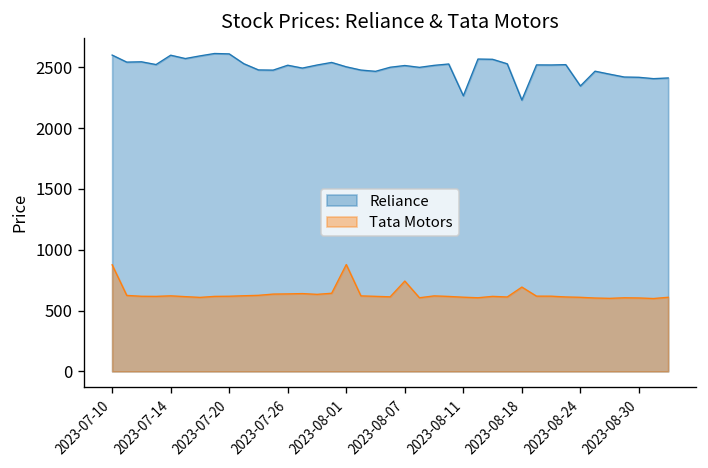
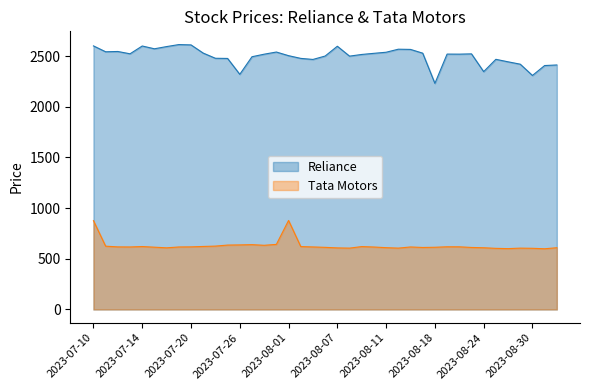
  {
    "Reliance": {
      "2023-07-10": 2600,
      "2023-07-14": 2600,
      "2023-07-20": 2610,
-     "2023-07-26": 2520,
+     "2023-07-26": 2320,
      "2023-08-01": 2500,
-     "2023-08-07": 2510,
-     "2023-08-11": 2270,
+     "2023-08-07": 2600,
+     "2023-08-11": 2540,
      "2023-08-18": 2230,
      "2023-08-24": 2350,
-     "2023-08-30": 2420
+     "2023-08-30": 2310
    },
    "Tata Motors": {
      "2023-07-10": 880,
      "2023-07-14": 620,
      "2023-07-20": 620,
      "2023-07-26": 640,
      "2023-08-01": 880,
-     "2023-08-07": 740,
+     "2023-08-07": 610,
      "2023-08-11": 610,
-     "2023-08-18": 690,
+     "2023-08-18": 610,
      "2023-08-24": 610,
      "2023-08-30": 600
    }
  }
